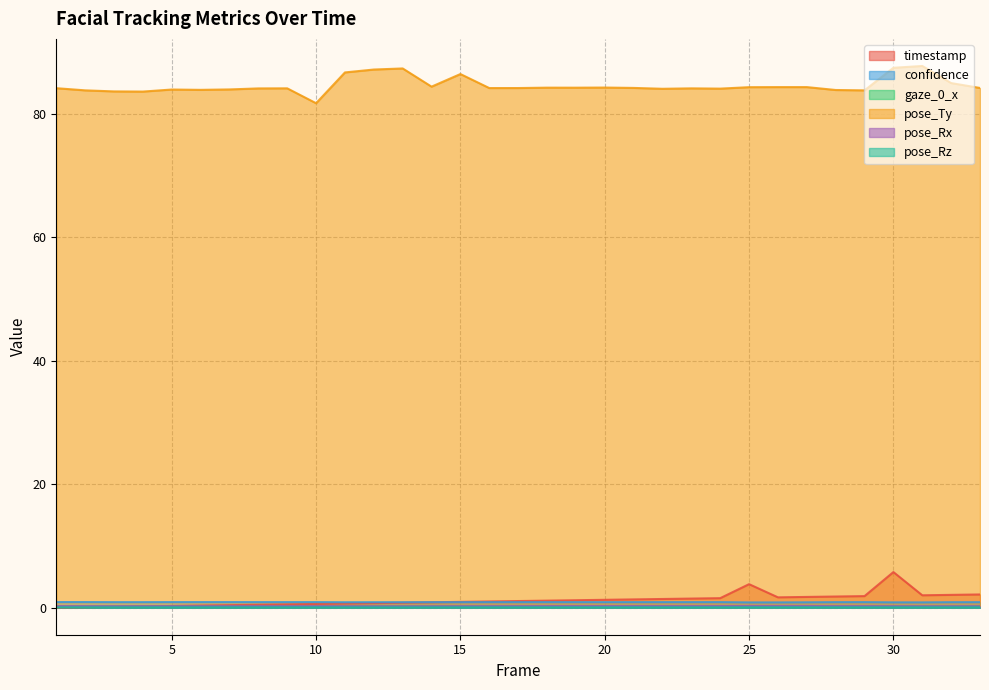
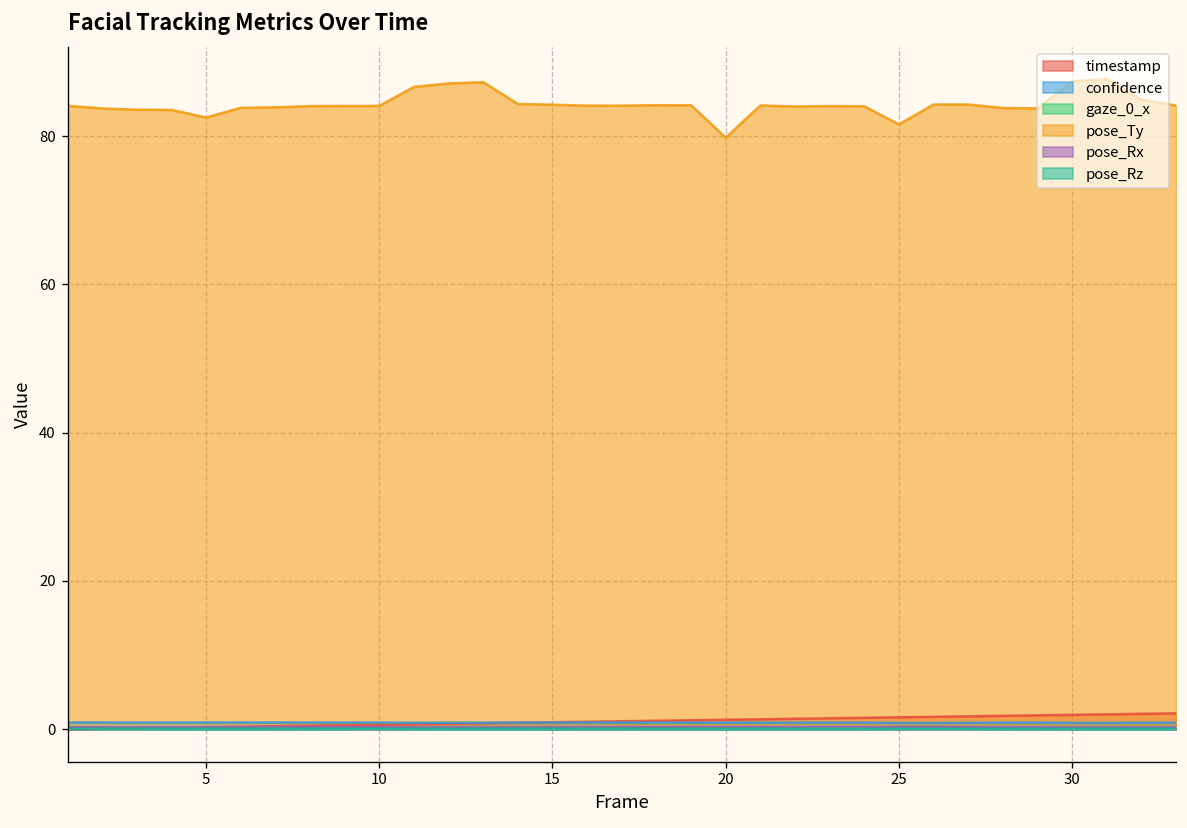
  {
    "timestamp": {
-     "25": 4,
-     "30": 6
+     "25": 2,
+     "30": 2
    },
    "confidence": {
      "5": 1,
      "25": 1,
      "30": 1
    },
    "pose_Ty": {
-     "5": 84,
-     "10": 82,
-     "15": 86,
-     "20": 84,
-     "25": 84
+     "5": 83,
+     "10": 84,
+     "15": 84,
+     "20": 80,
+     "25": 82
    }
  }
